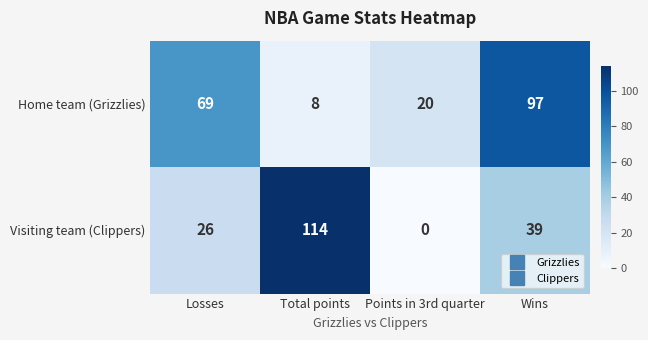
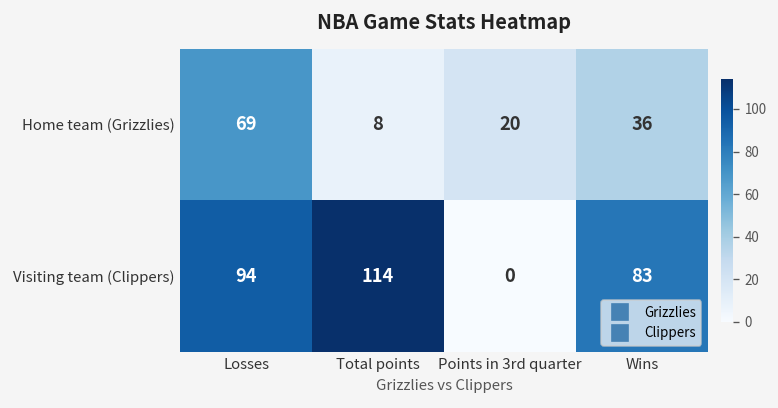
  {
    "Home team (Grizzlies)": {
      "Losses": 69,
      "Total points": 8,
      "Points in 3rd quarter": 20,
-     "Wins": 97
+     "Wins": 36
    },
    "Visiting team (Clippers)": {
-     "Losses": 26,
+     "Losses": 94,
      "Total points": 114,
      "Points in 3rd quarter": 0,
-     "Wins": 39
+     "Wins": 83
    }
  }
